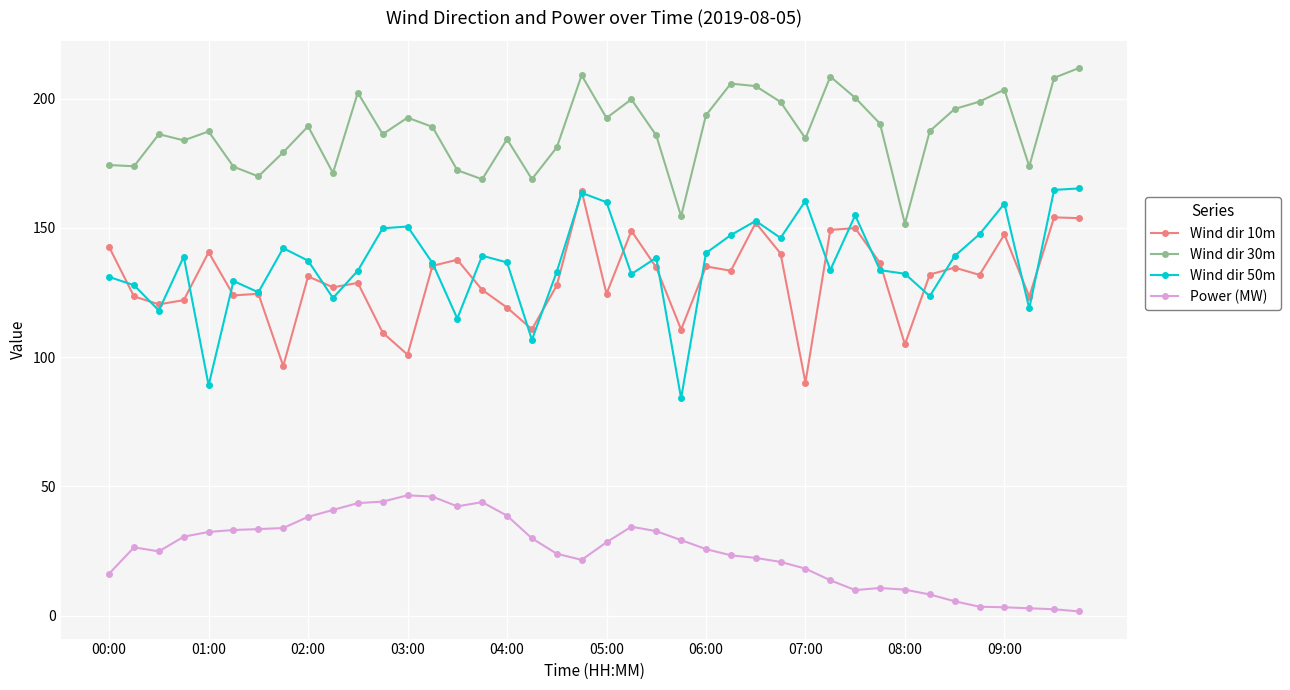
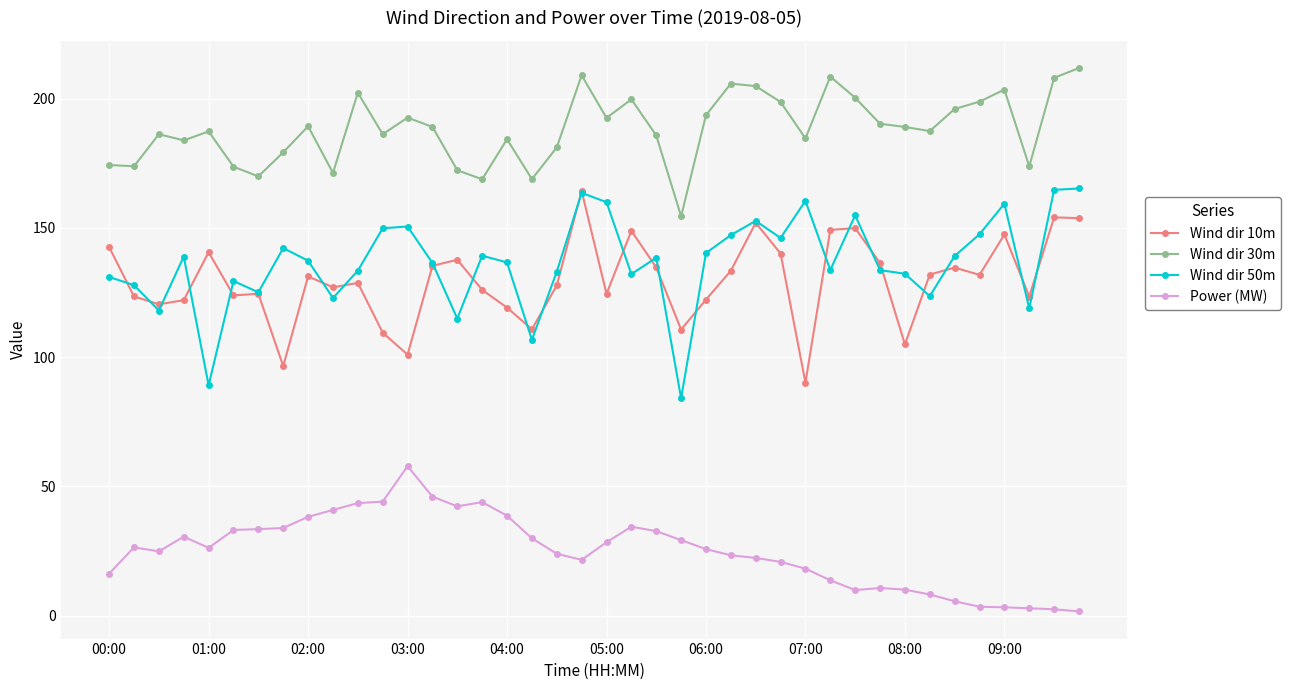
  {
    "Wind dir 10m": {
      "00:00": 143,
      "01:00": 141,
      "02:00": 131,
      "03:00": 101,
      "04:00": 119,
      "05:00": 124,
-     "06:00": 135,
+     "06:00": 122,
      "07:00": 90,
      "08:00": 105,
      "09:00": 147
    },
    "Wind dir 30m": {
      "00:00": 174,
      "01:00": 187,
      "02:00": 189,
      "03:00": 193,
      "04:00": 184,
      "05:00": 192,
      "06:00": 194,
      "07:00": 185,
-     "08:00": 152,
+     "08:00": 189,
      "09:00": 203
    },
    "Wind dir 50m": {
      "00:00": 131,
      "01:00": 89,
      "02:00": 137,
      "03:00": 151,
      "04:00": 137,
      "05:00": 160,
      "06:00": 140,
      "07:00": 160,
      "08:00": 132,
      "09:00": 159
    },
    "Power (MW)": {
      "00:00": 16,
-     "01:00": 32,
+     "01:00": 26,
      "02:00": 38,
-     "03:00": 47,
+     "03:00": 58,
      "04:00": 39,
      "05:00": 28,
      "06:00": 26,
      "07:00": 18,
      "08:00": 10,
      "09:00": 3
    }
  }
